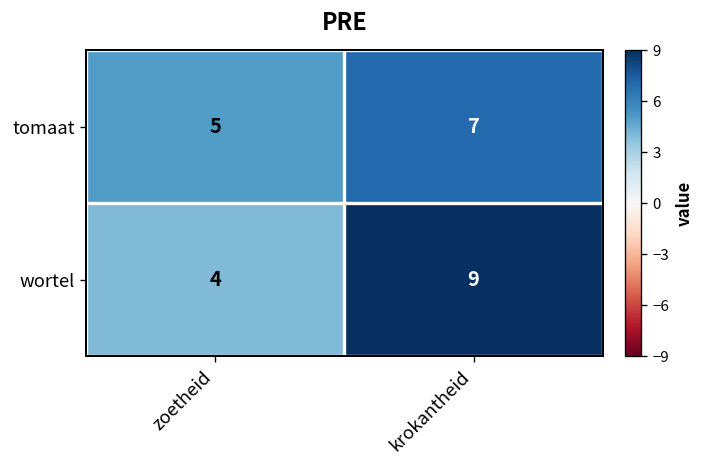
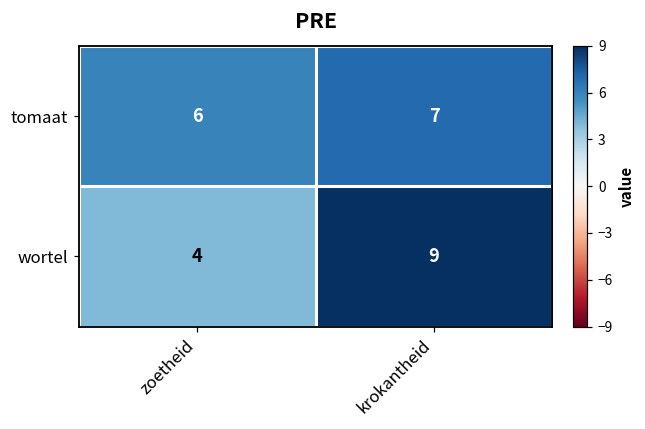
  {
    "tomaat": {
-     "zoetheid": 5,
+     "zoetheid": 6,
      "krokantheid": 7
    },
    "wortel": {
      "zoetheid": 4,
      "krokantheid": 9
    }
  }
